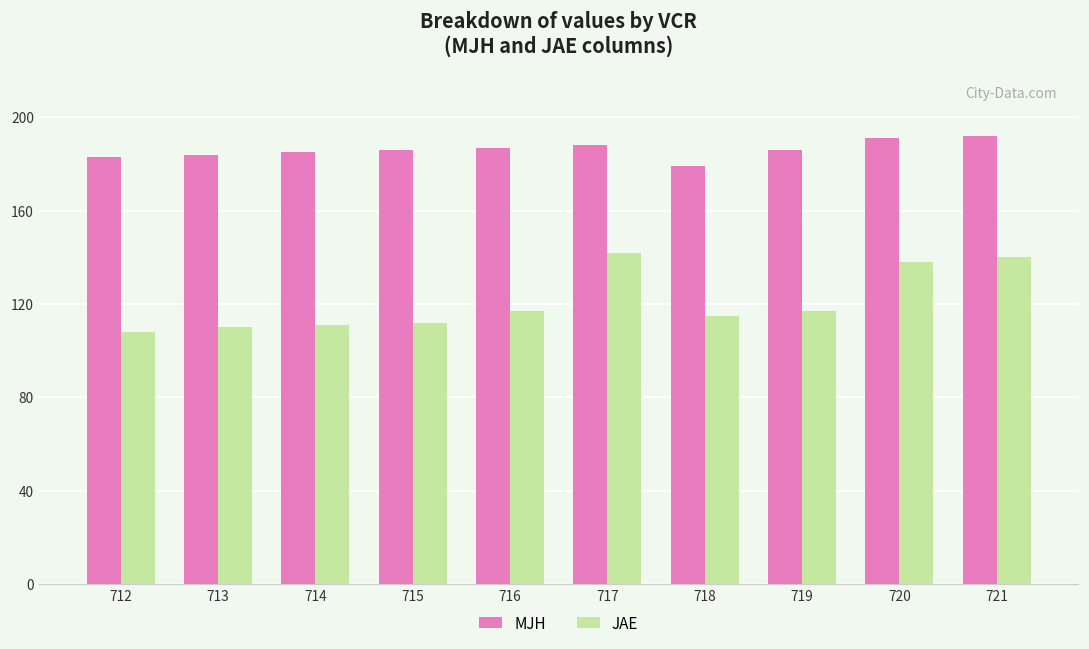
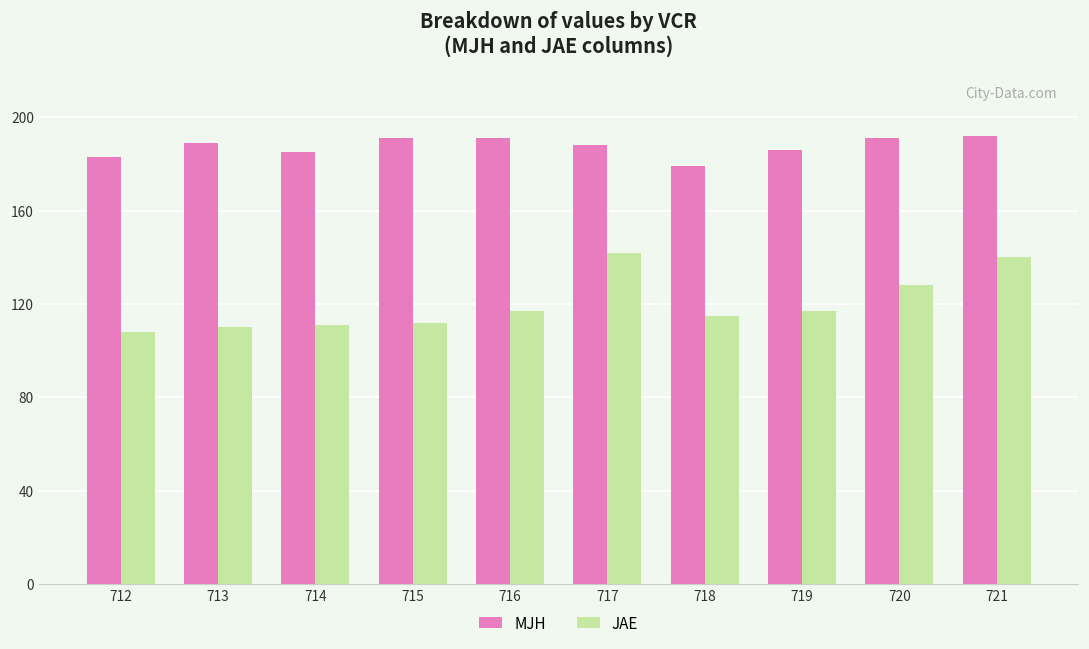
  {
    "MJH": {
      "712": 183,
-     "713": 184,
+     "713": 189,
      "714": 185,
-     "715": 186,
-     "716": 187,
+     "715": 191,
+     "716": 191,
      "717": 188,
      "718": 179,
      "719": 186,
      "720": 191,
      "721": 192
    },
    "JAE": {
      "712": 108,
      "713": 110,
      "714": 111,
      "715": 112,
      "716": 117,
      "717": 142,
      "718": 115,
      "719": 117,
-     "720": 138,
+     "720": 128,
      "721": 140
    }
  }
